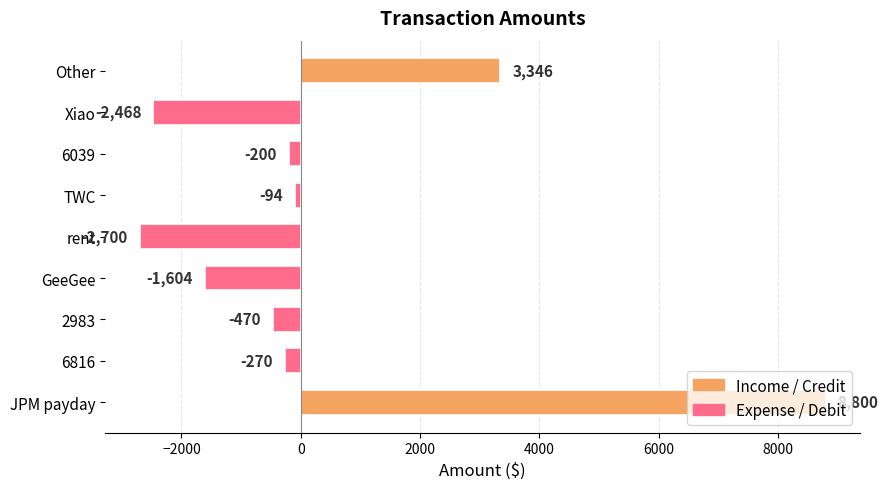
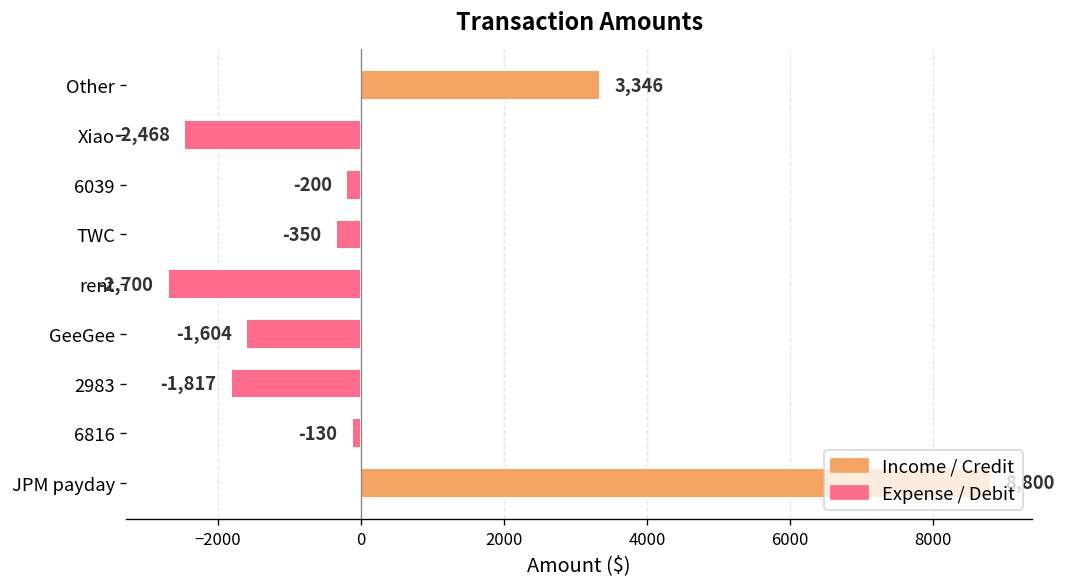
  {
    "Other": "3,346",
    "Xiao": "-2,468",
    "6039": "-200",
-   "TWC": "-94",
+   "TWC": "-350",
    "rent": "-2,700",
    "GeeGee": "-1,604",
-   "2983": "-470",
-   "6816": "-270"
+   "2983": "-1,817",
+   "6816": "-130"
  }
